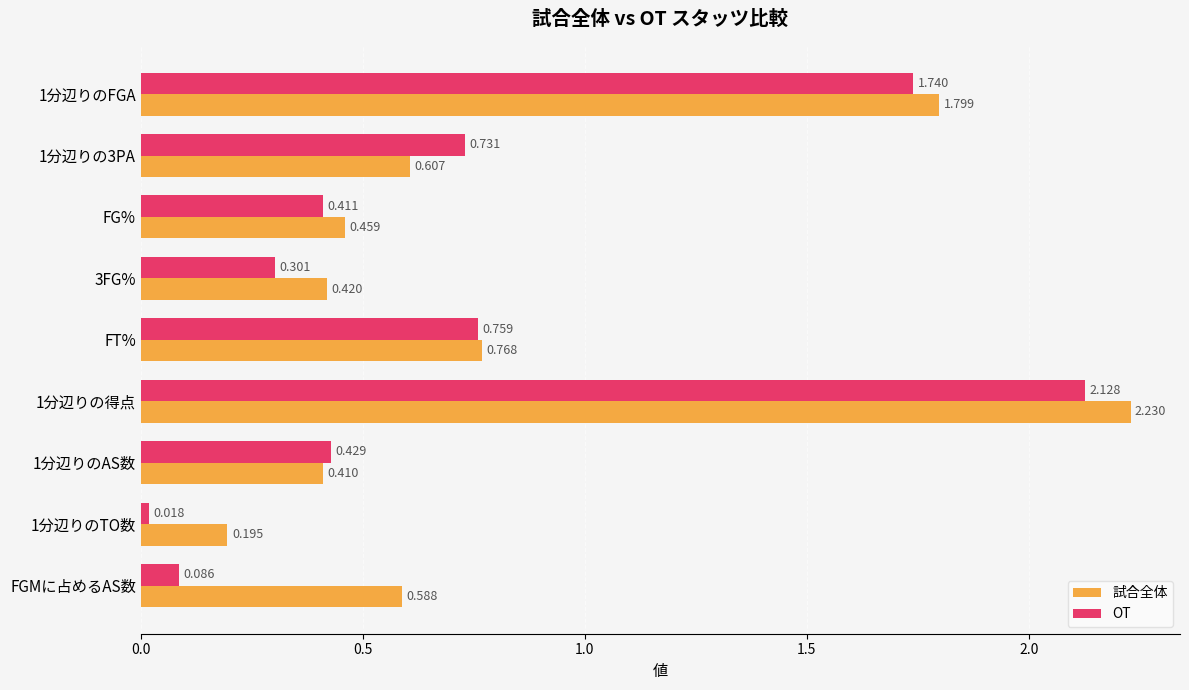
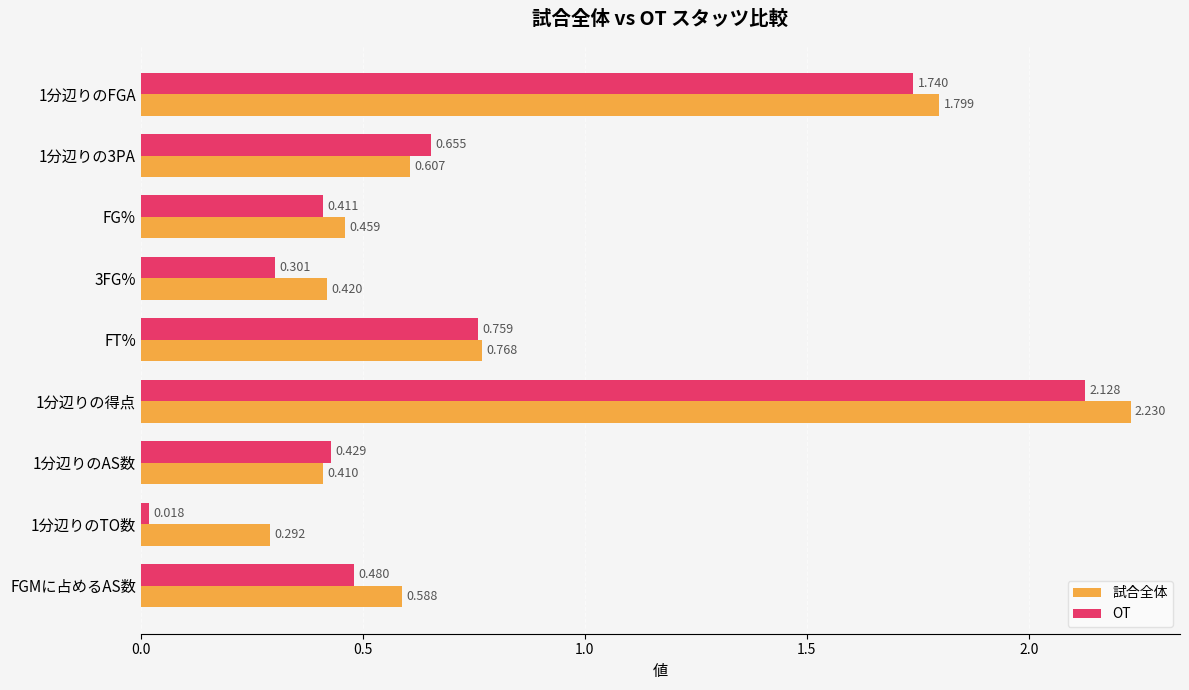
  {
    "試合全体": {
      "1分辺りのFGA": 1.799,
      "1分辺りの3PA": 0.607,
      "FG%": 0.459,
      "3FG%": 0.420,
      "FT%": 0.768,
      "1分辺りの得点": 2.230,
      "1分辺りのAS数": 0.410,
-     "1分辺りのTO数": 0.195,
+     "1分辺りのTO数": 0.292,
      "FGMに占めるAS数": 0.588
    },
    "OT": {
      "1分辺りのFGA": 1.740,
-     "1分辺りの3PA": 0.731,
+     "1分辺りの3PA": 0.655,
      "FG%": 0.411,
      "3FG%": 0.301,
      "FT%": 0.759,
      "1分辺りの得点": 2.128,
      "1分辺りのAS数": 0.429,
      "1分辺りのTO数": 0.018,
-     "FGMに占めるAS数": 0.086
+     "FGMに占めるAS数": 0.480
    }
  }
